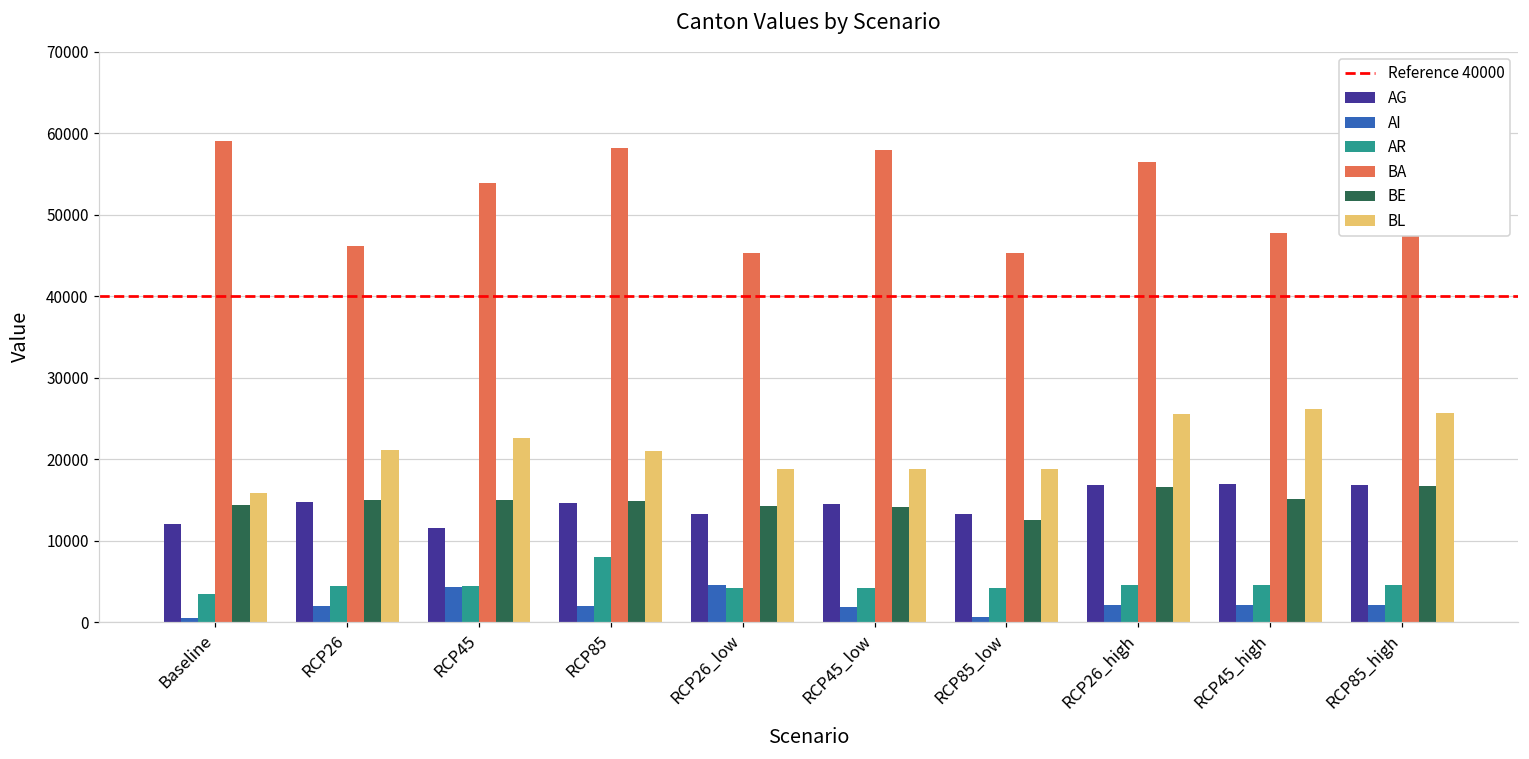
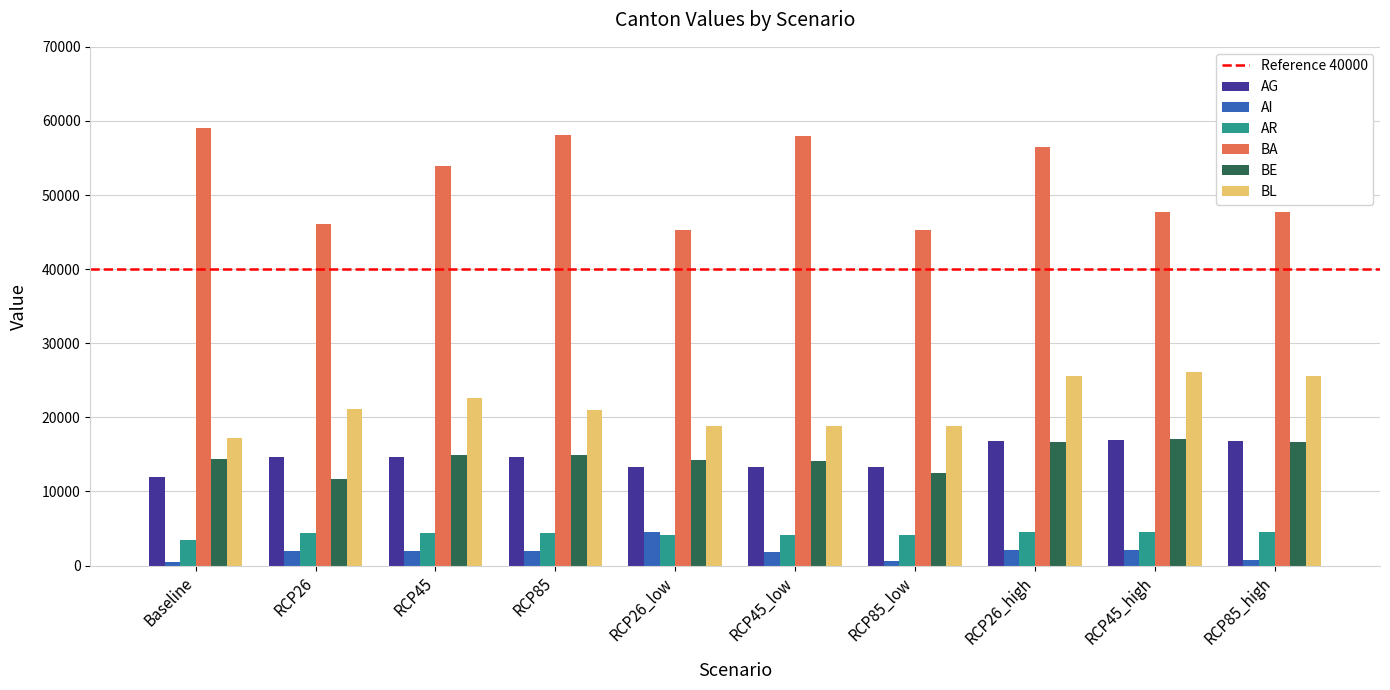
  {
    "AG": {
      "Baseline": 12000,
      "RCP26": 15000,
-     "RCP45": 12000,
+     "RCP45": 15000,
      "RCP85": 15000,
      "RCP26_low": 13000,
-     "RCP45_low": 14000,
+     "RCP45_low": 13000,
      "RCP85_low": 13000,
      "RCP26_high": 17000,
      "RCP45_high": 17000,
      "RCP85_high": 17000
    },
    "AI": {
      "Baseline": 0,
      "RCP26": 2000,
-     "RCP45": 4000,
+     "RCP45": 2000,
      "RCP85": 2000,
      "RCP26_low": 5000,
      "RCP45_low": 2000,
      "RCP85_low": 1000,
      "RCP26_high": 2000,
      "RCP45_high": 2000,
-     "RCP85_high": 2000
+     "RCP85_high": 1000
    },
    "AR": {
      "Baseline": 3000,
      "RCP26": 4000,
      "RCP45": 4000,
-     "RCP85": 8000,
+     "RCP85": 4000,
      "RCP26_low": 4000,
      "RCP45_low": 4000,
      "RCP85_low": 4000,
      "RCP26_high": 5000,
      "RCP45_high": 5000,
      "RCP85_high": 5000
    },
    "BA": {
      "Baseline": 59000,
      "RCP26": 46000,
      "RCP45": 54000,
      "RCP85": 58000,
      "RCP26_low": 45000,
      "RCP45_low": 58000,
      "RCP85_low": 45000,
      "RCP26_high": 56000,
      "RCP45_high": 48000,
      "RCP85_high": 48000
    },
    "BE": {
      "Baseline": 14000,
-     "RCP26": 15000,
+     "RCP26": 12000,
      "RCP45": 15000,
      "RCP85": 15000,
      "RCP26_low": 14000,
      "RCP45_low": 14000,
      "RCP85_low": 13000,
      "RCP26_high": 17000,
-     "RCP45_high": 15000,
+     "RCP45_high": 17000,
      "RCP85_high": 17000
    },
    "BL": {
-     "Baseline": 16000,
+     "Baseline": 17000,
      "RCP26": 21000,
      "RCP45": 23000,
      "RCP85": 21000,
      "RCP26_low": 19000,
      "RCP45_low": 19000,
      "RCP85_low": 19000,
      "RCP26_high": 26000,
      "RCP45_high": 26000,
      "RCP85_high": 26000
    }
  }
